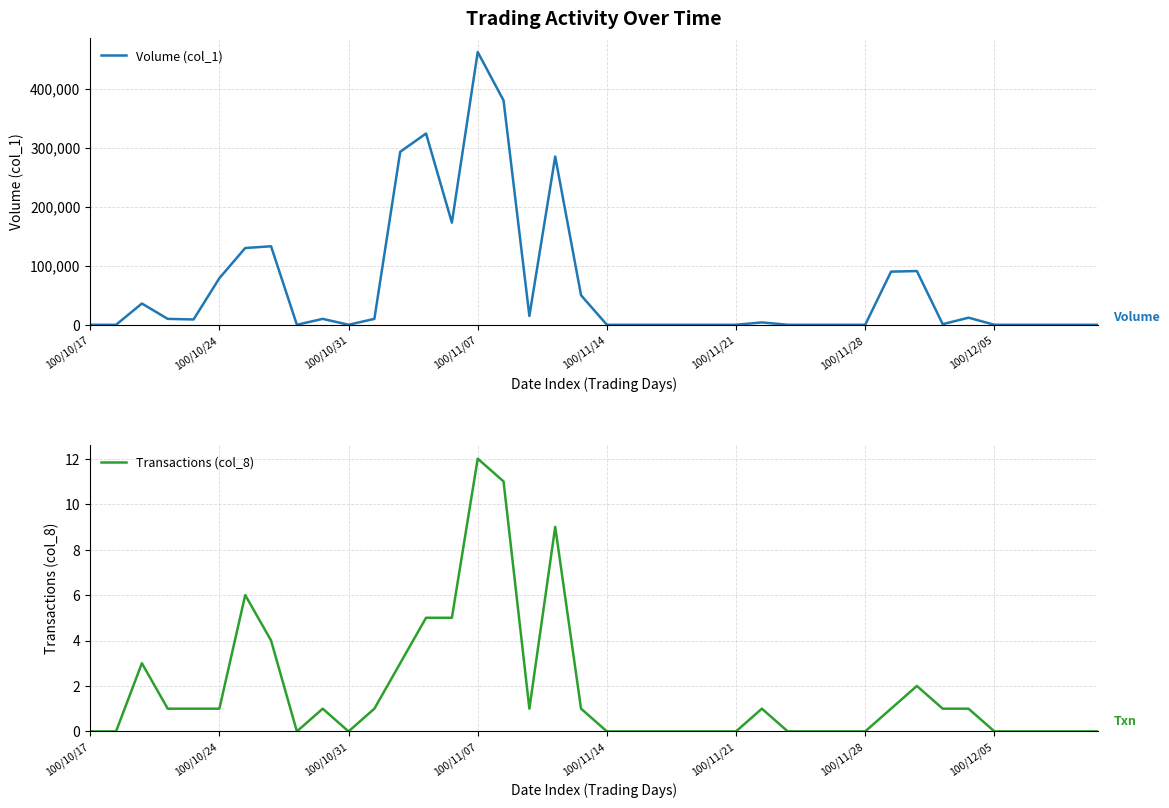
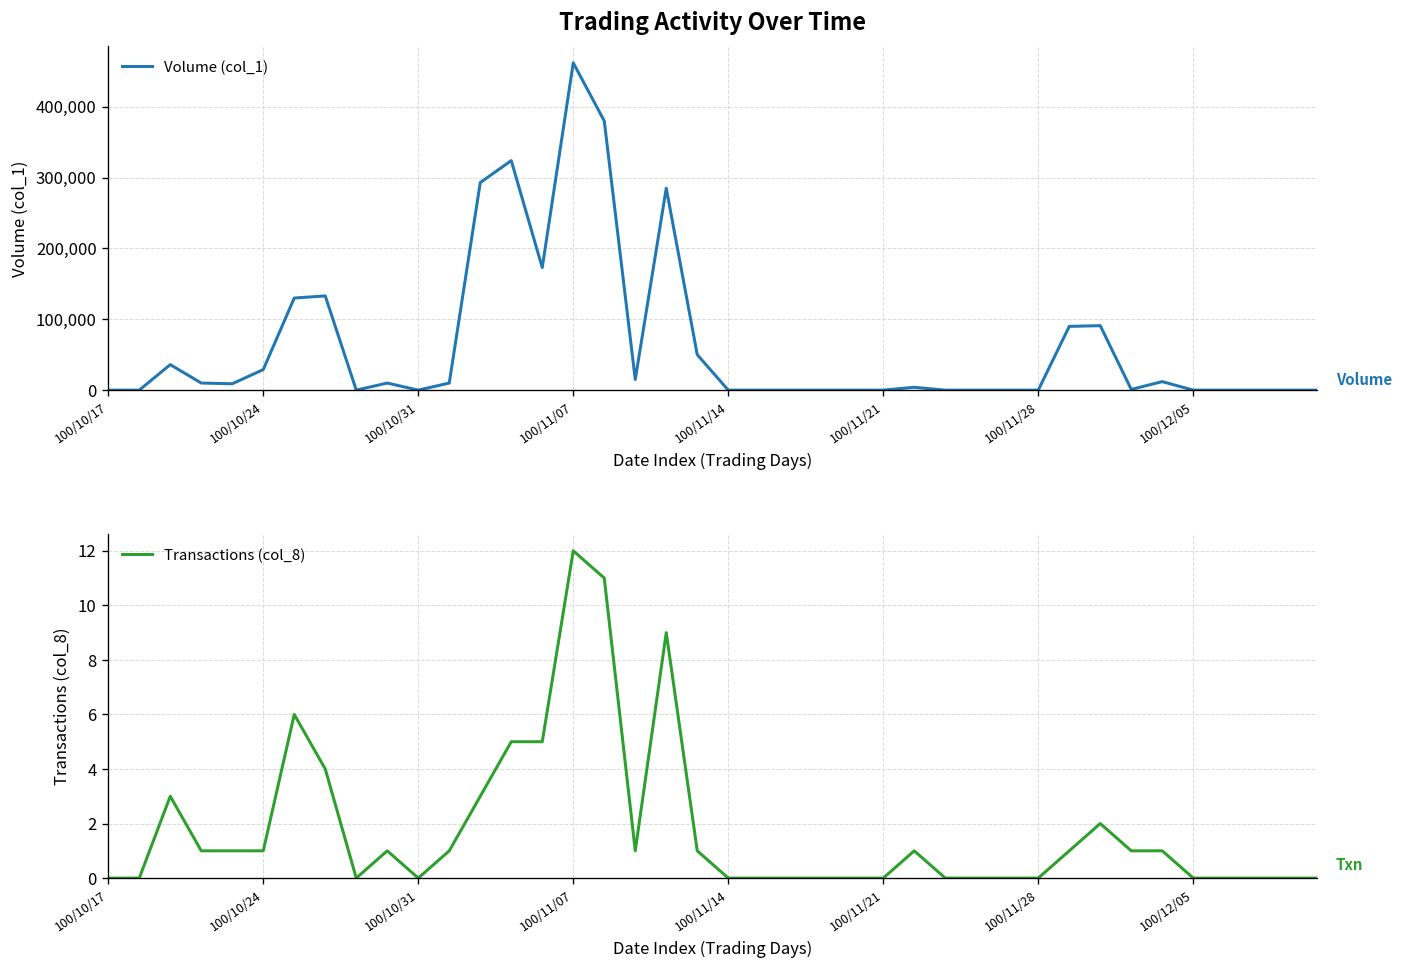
  {
    "Trading Activity Over Time": {
      "100/10/17": "0",
-     "100/10/24": "80,000",
+     "100/10/24": "30,000",
      "100/10/31": "0",
      "100/11/07": "460,000",
      "100/11/14": "0",
      "100/11/21": "0",
      "100/11/28": "0",
      "100/12/05": "0"
    }
  }
